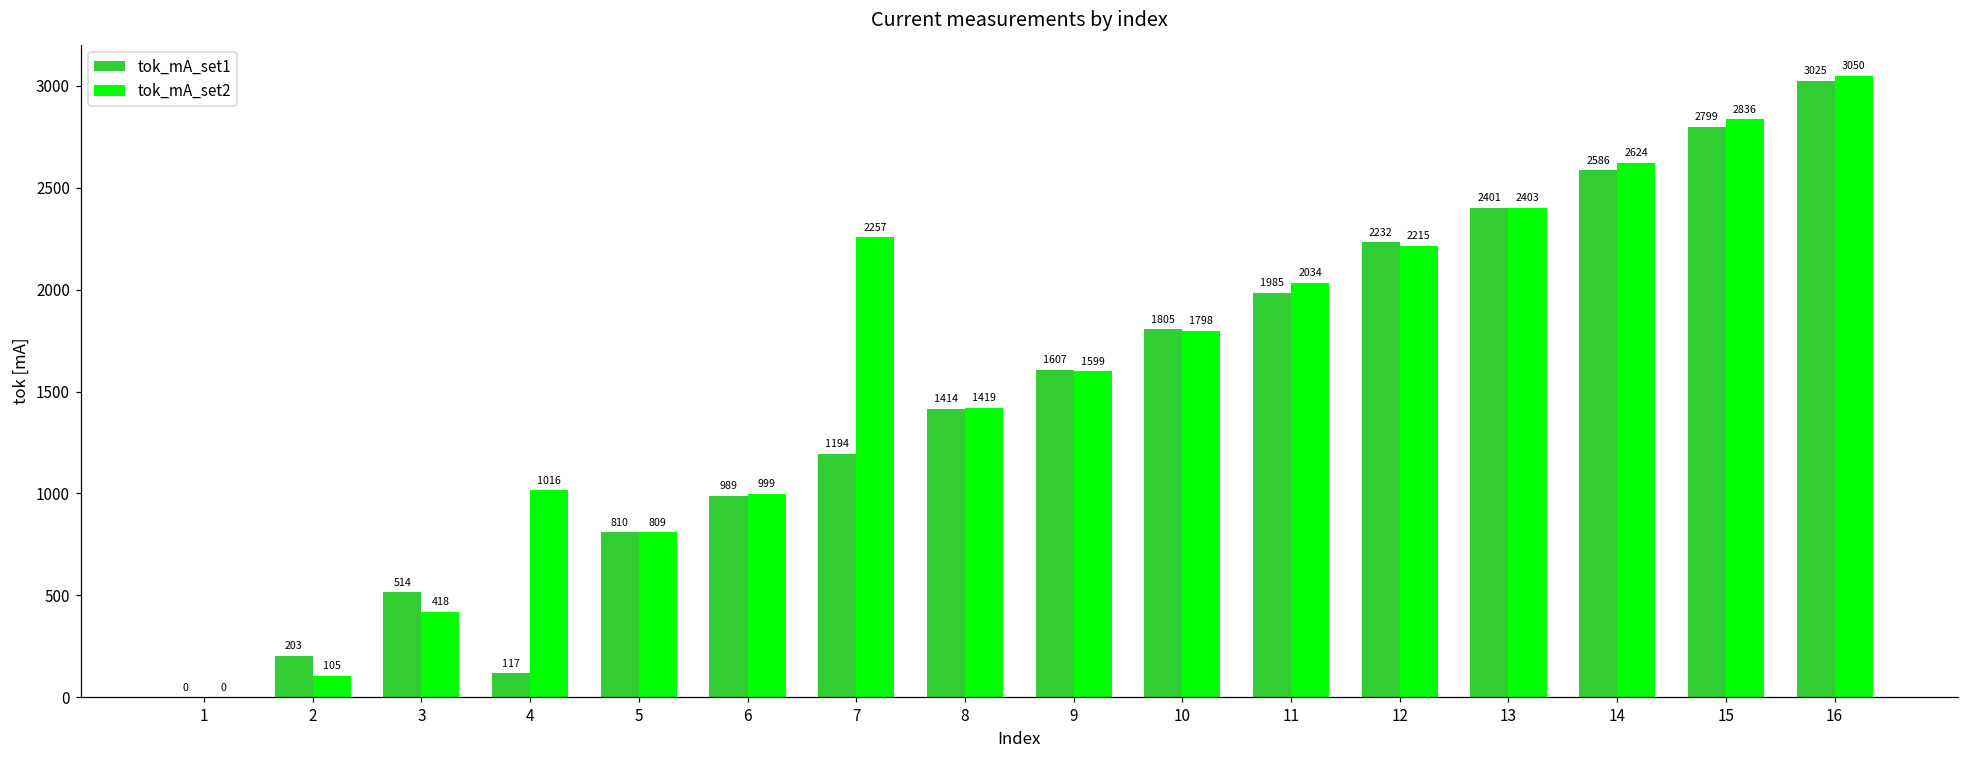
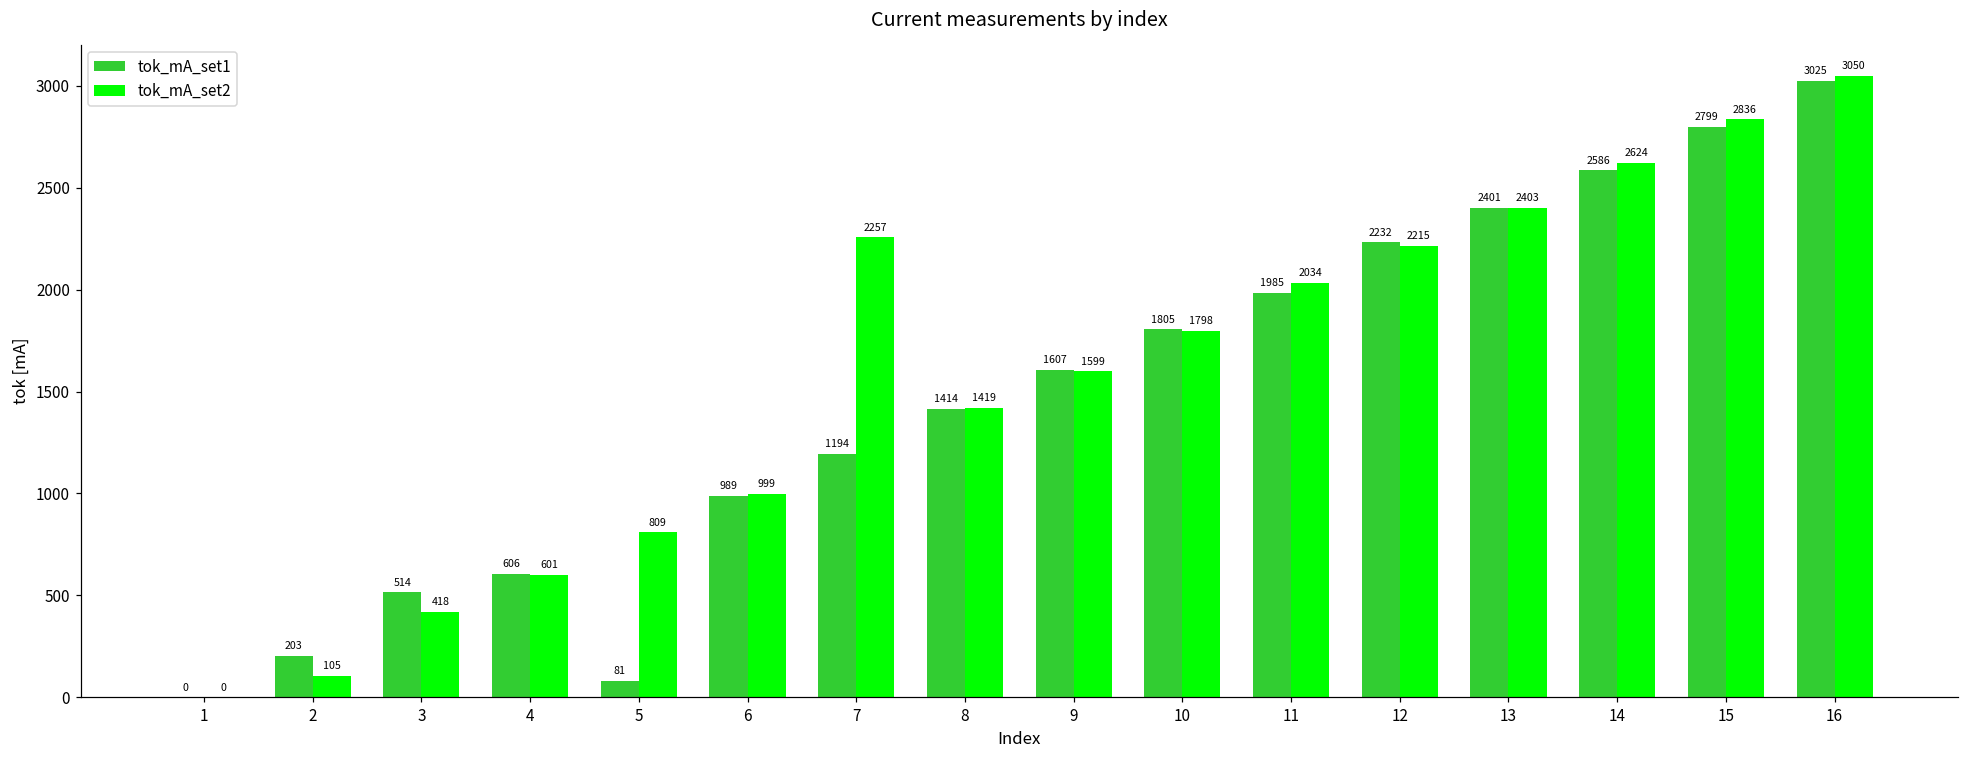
  {
    "tok_mA_set1": {
      "1": 0,
      "2": 203,
      "3": 514,
-     "4": 117,
-     "5": 810,
+     "4": 606,
+     "5": 81,
      "6": 989,
      "7": 1194,
      "8": 1414,
      "9": 1607,
      "10": 1805,
      "11": 1985,
      "12": 2232,
      "13": 2401,
      "14": 2586,
      "15": 2799,
      "16": 3025
    },
    "tok_mA_set2": {
      "1": 0,
      "2": 105,
      "3": 418,
-     "4": 1016,
+     "4": 601,
      "5": 809,
      "6": 999,
      "7": 2257,
      "8": 1419,
      "9": 1599,
      "10": 1798,
      "11": 2034,
      "12": 2215,
      "13": 2403,
      "14": 2624,
      "15": 2836,
      "16": 3050
    }
  }
